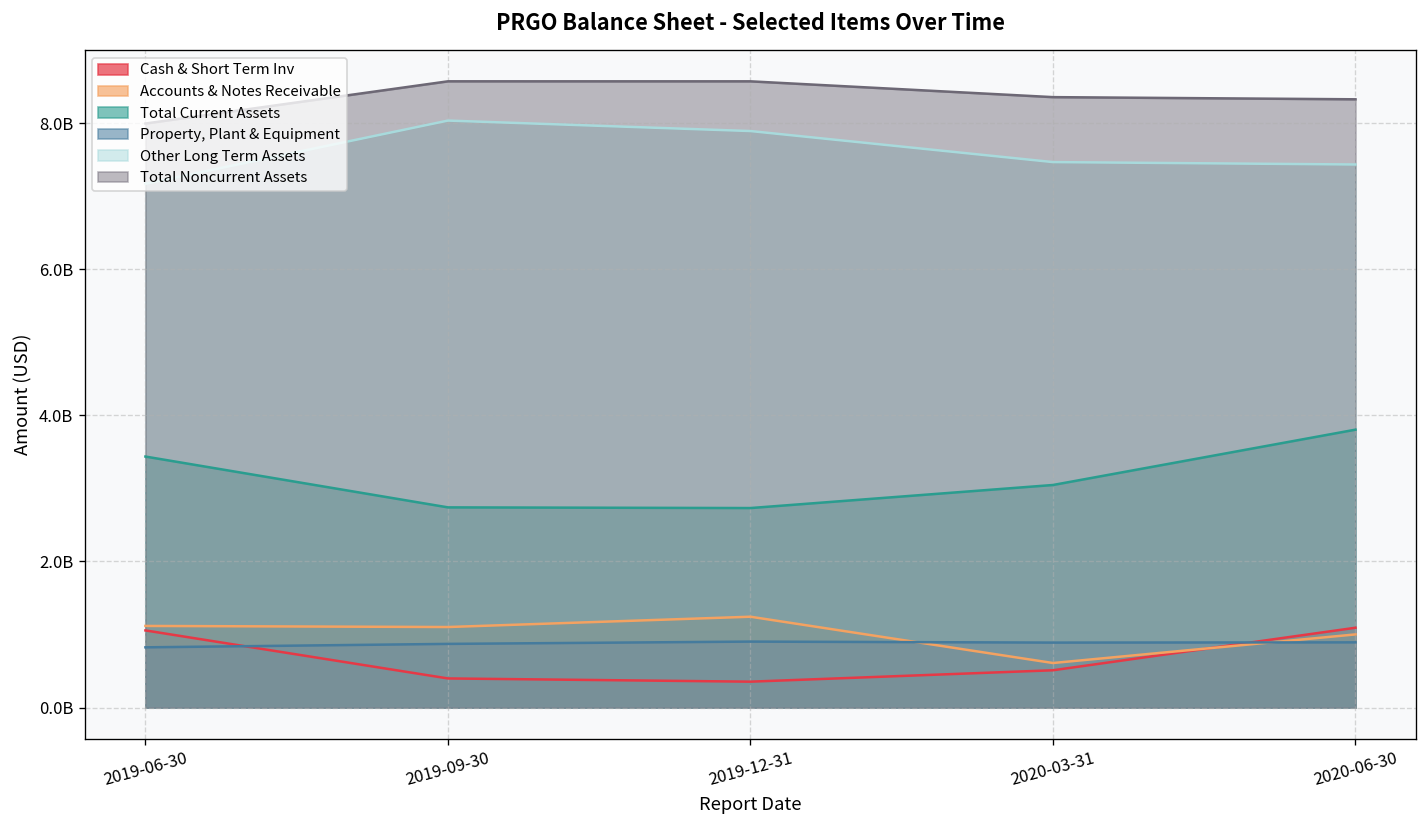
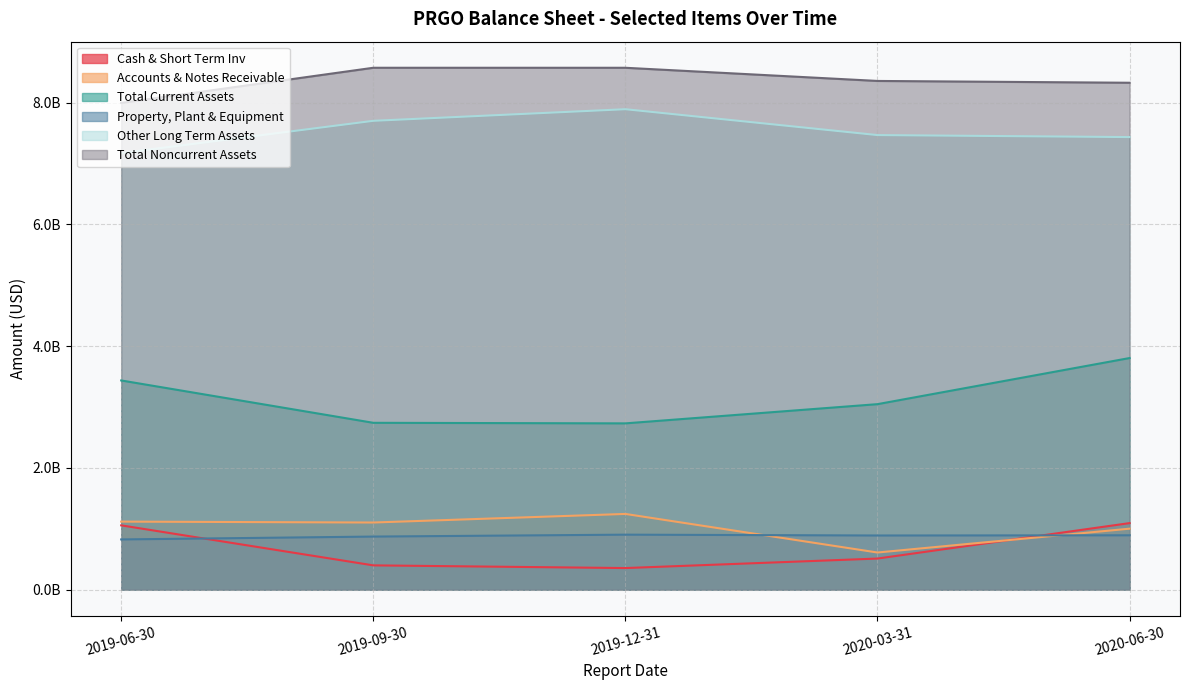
  {
    "Cash & Short Term Inv": {
      "2019-06-30": 1100000000,
      "2019-09-30": 400000000,
      "2019-12-31": 400000000,
      "2020-03-31": 500000000,
      "2020-06-30": 1100000000
    },
    "Accounts & Notes Receivable": {
      "2019-06-30": 1100000000,
      "2019-09-30": 1100000000,
      "2019-12-31": 1200000000,
      "2020-03-31": 600000000,
      "2020-06-30": 1000000000
    },
    "Other Long Term Assets": {
-     "2019-09-30": 8000000000,
+     "2019-09-30": 7700000000,
      "2019-12-31": 7900000000,
      "2020-03-31": 7500000000,
      "2020-06-30": 7400000000
    }
  }
